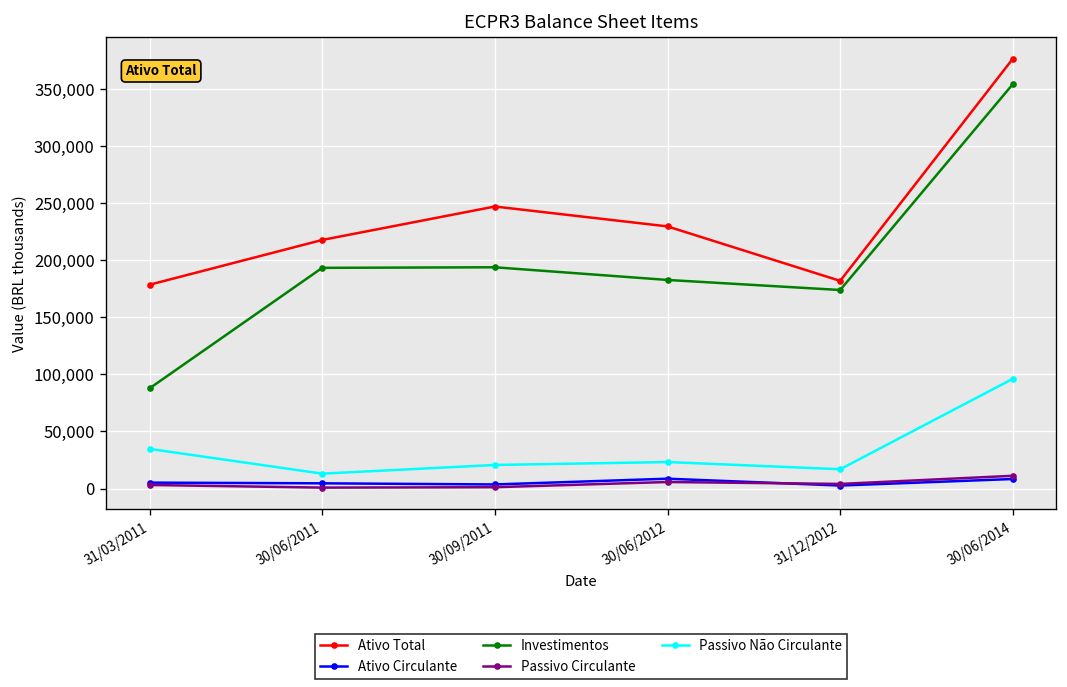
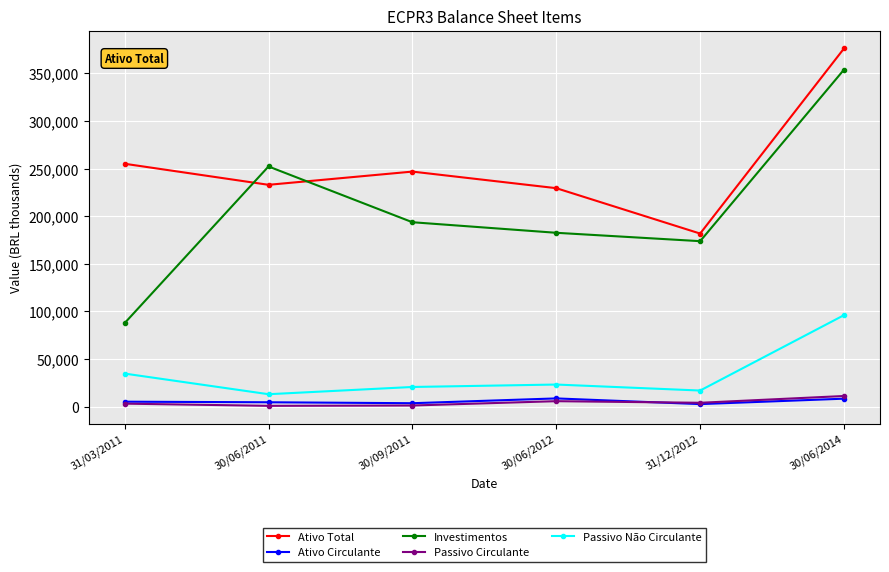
  {
    "Ativo Total": {
-     "31/03/2011": "180,000",
-     "30/06/2011": "220,000",
+     "31/03/2011": "260,000",
+     "30/06/2011": "230,000",
      "30/09/2011": "250,000",
      "30/06/2012": "230,000",
      "31/12/2012": "180,000",
      "30/06/2014": "380,000"
    },
    "Ativo Circulante": {
      "30/06/2011": "0",
      "30/06/2012": "10,000",
      "30/06/2014": "10,000"
    },
    "Investimentos": {
      "31/03/2011": "90,000",
-     "30/06/2011": "190,000",
+     "30/06/2011": "250,000",
      "30/09/2011": "190,000",
      "30/06/2012": "180,000",
      "31/12/2012": "170,000",
      "30/06/2014": "350,000"
    },
    "Passivo Circulante": {
      "30/06/2011": "0",
      "30/06/2012": "10,000",
      "30/06/2014": "10,000"
    },
    "Passivo Não Circulante": {
      "31/03/2011": "30,000",
      "30/06/2011": "10,000",
      "30/09/2011": "20,000",
      "30/06/2012": "20,000",
      "31/12/2012": "20,000",
      "30/06/2014": "100,000"
    }
  }
